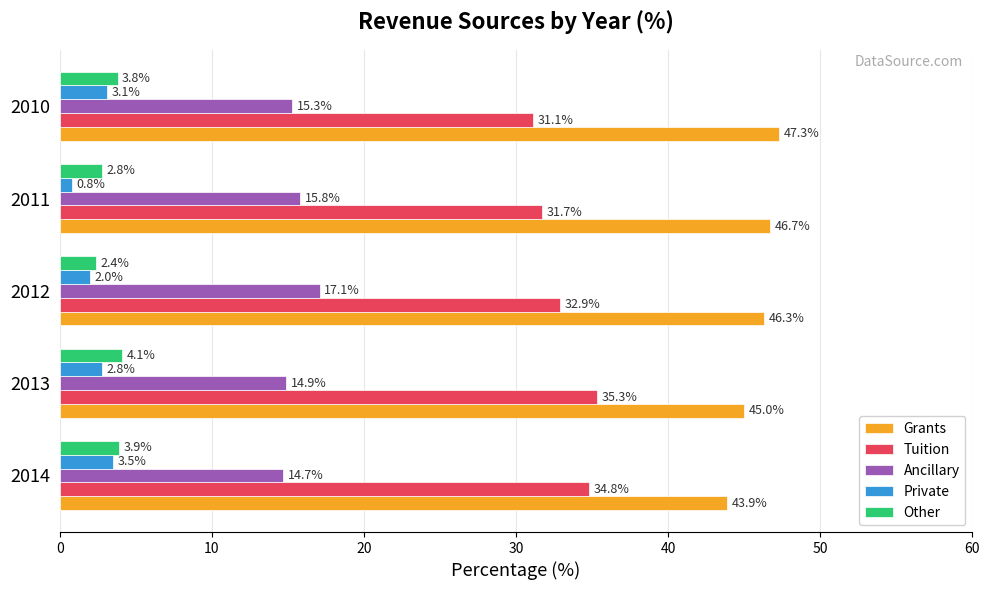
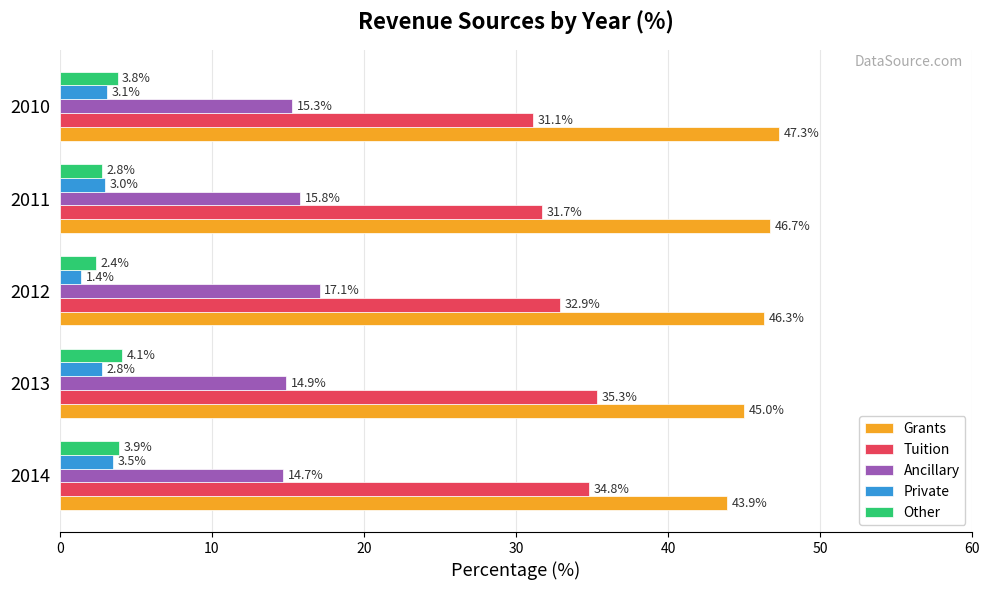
  {
    "Grants": {
      "2010": "47.3%",
      "2011": "46.7%",
      "2012": "46.3%",
      "2013": "45.0%",
      "2014": "43.9%"
    },
    "Tuition": {
      "2010": "31.1%",
      "2011": "31.7%",
      "2012": "32.9%",
      "2013": "35.3%",
      "2014": "34.8%"
    },
    "Ancillary": {
      "2010": "15.3%",
      "2011": "15.8%",
      "2012": "17.1%",
      "2013": "14.9%",
      "2014": "14.7%"
    },
    "Private": {
      "2010": "3.1%",
-     "2011": "0.8%",
-     "2012": "2.0%",
+     "2011": "3.0%",
+     "2012": "1.4%",
      "2013": "2.8%",
      "2014": "3.5%"
    },
    "Other": {
      "2010": "3.8%",
      "2011": "2.8%",
      "2012": "2.4%",
      "2013": "4.1%",
      "2014": "3.9%"
    }
  }
